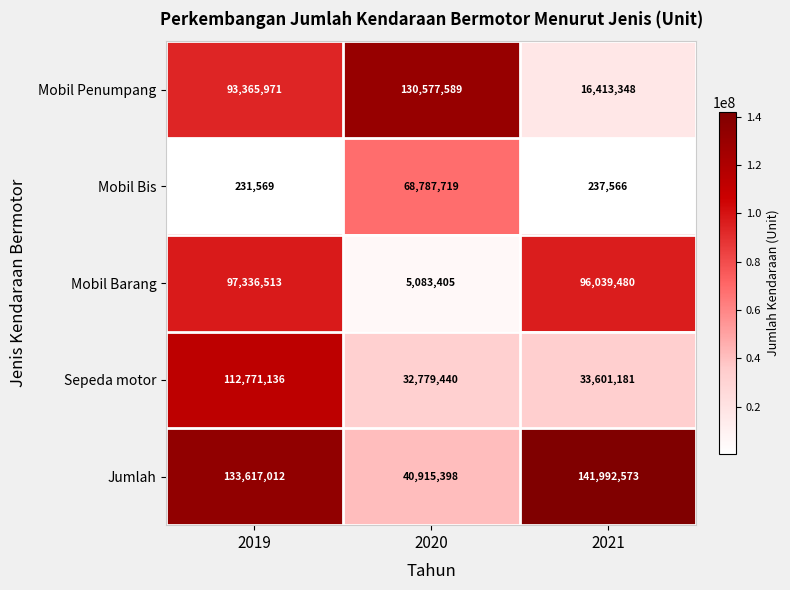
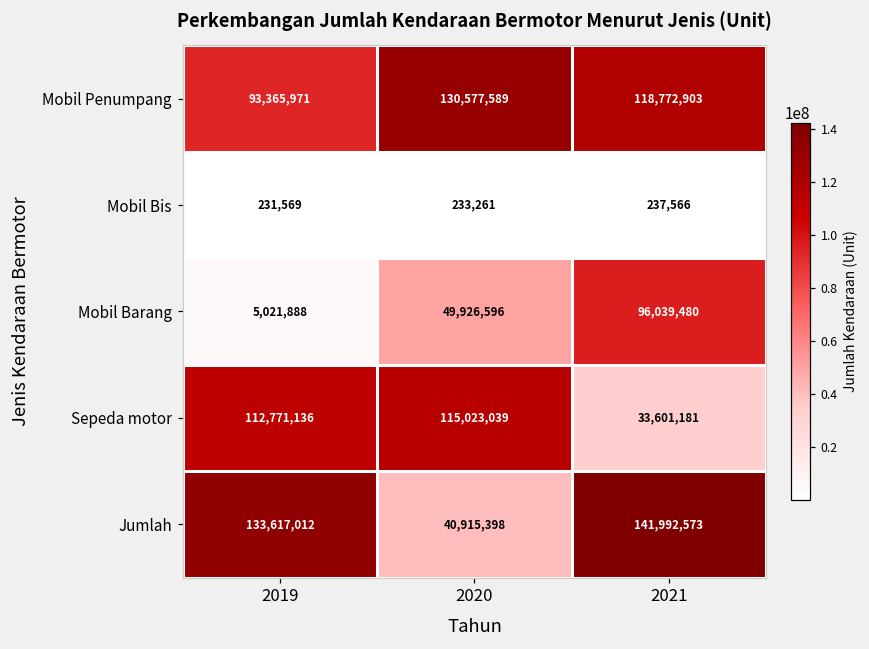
  {
    "Mobil Penumpang": {
      "2019": "93,365,971",
      "2020": "130,577,589",
-     "2021": "16,413,348"
+     "2021": "118,772,903"
    },
    "Mobil Bis": {
      "2019": "231,569",
-     "2020": "68,787,719",
+     "2020": "233,261",
      "2021": "237,566"
    },
    "Mobil Barang": {
-     "2019": "97,336,513",
-     "2020": "5,083,405",
+     "2019": "5,021,888",
+     "2020": "49,926,596",
      "2021": "96,039,480"
    },
    "Sepeda motor": {
      "2019": "112,771,136",
-     "2020": "32,779,440",
+     "2020": "115,023,039",
      "2021": "33,601,181"
    },
    "Jumlah": {
      "2019": "133,617,012",
      "2020": "40,915,398",
      "2021": "141,992,573"
    }
  }
